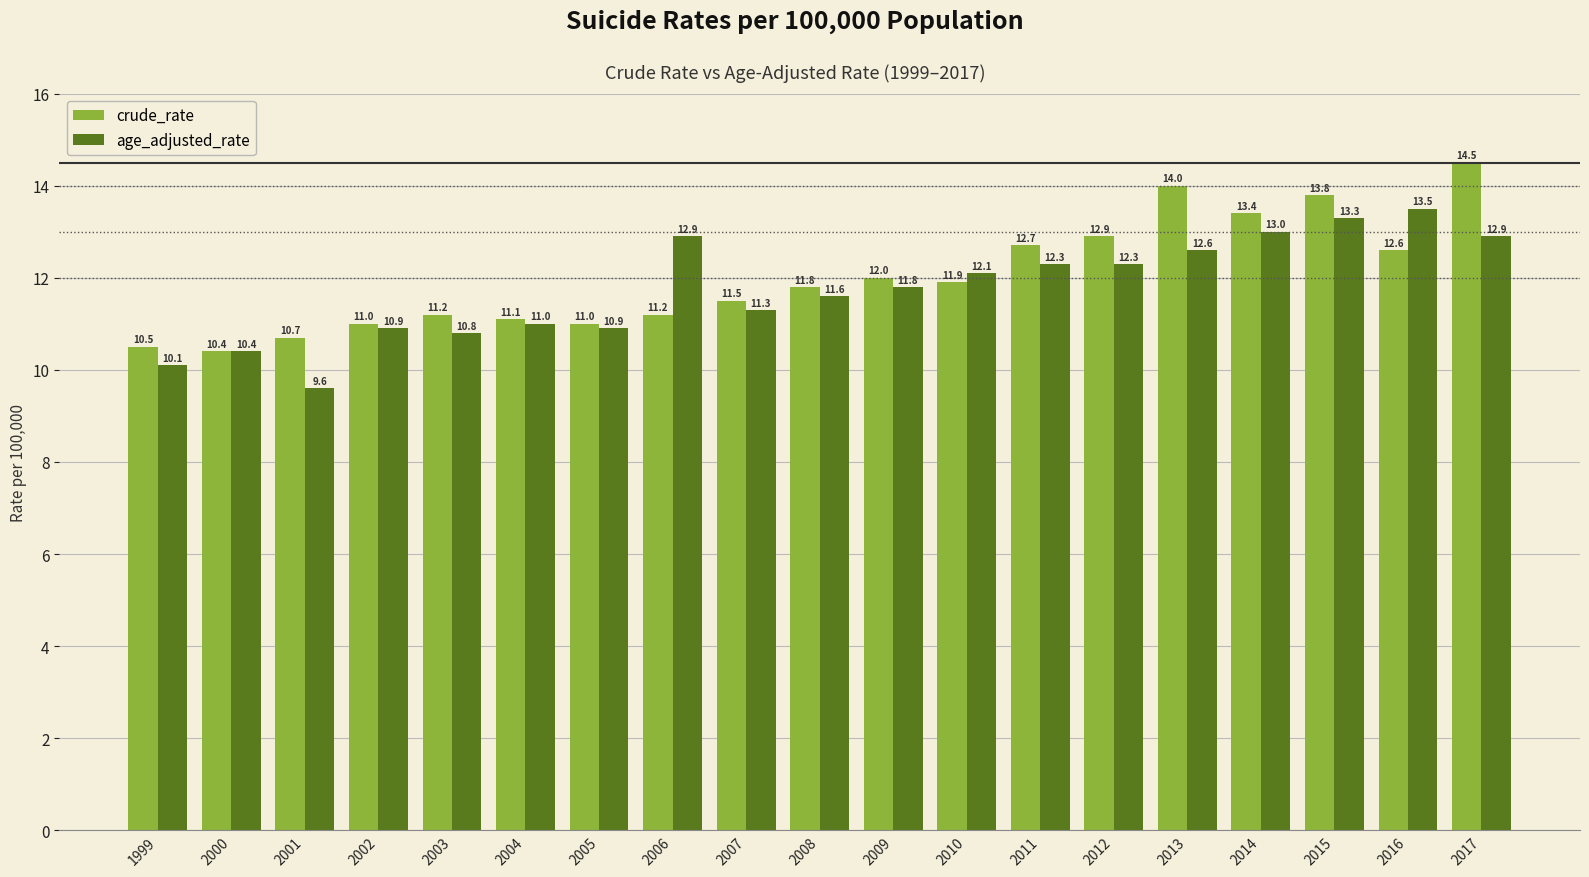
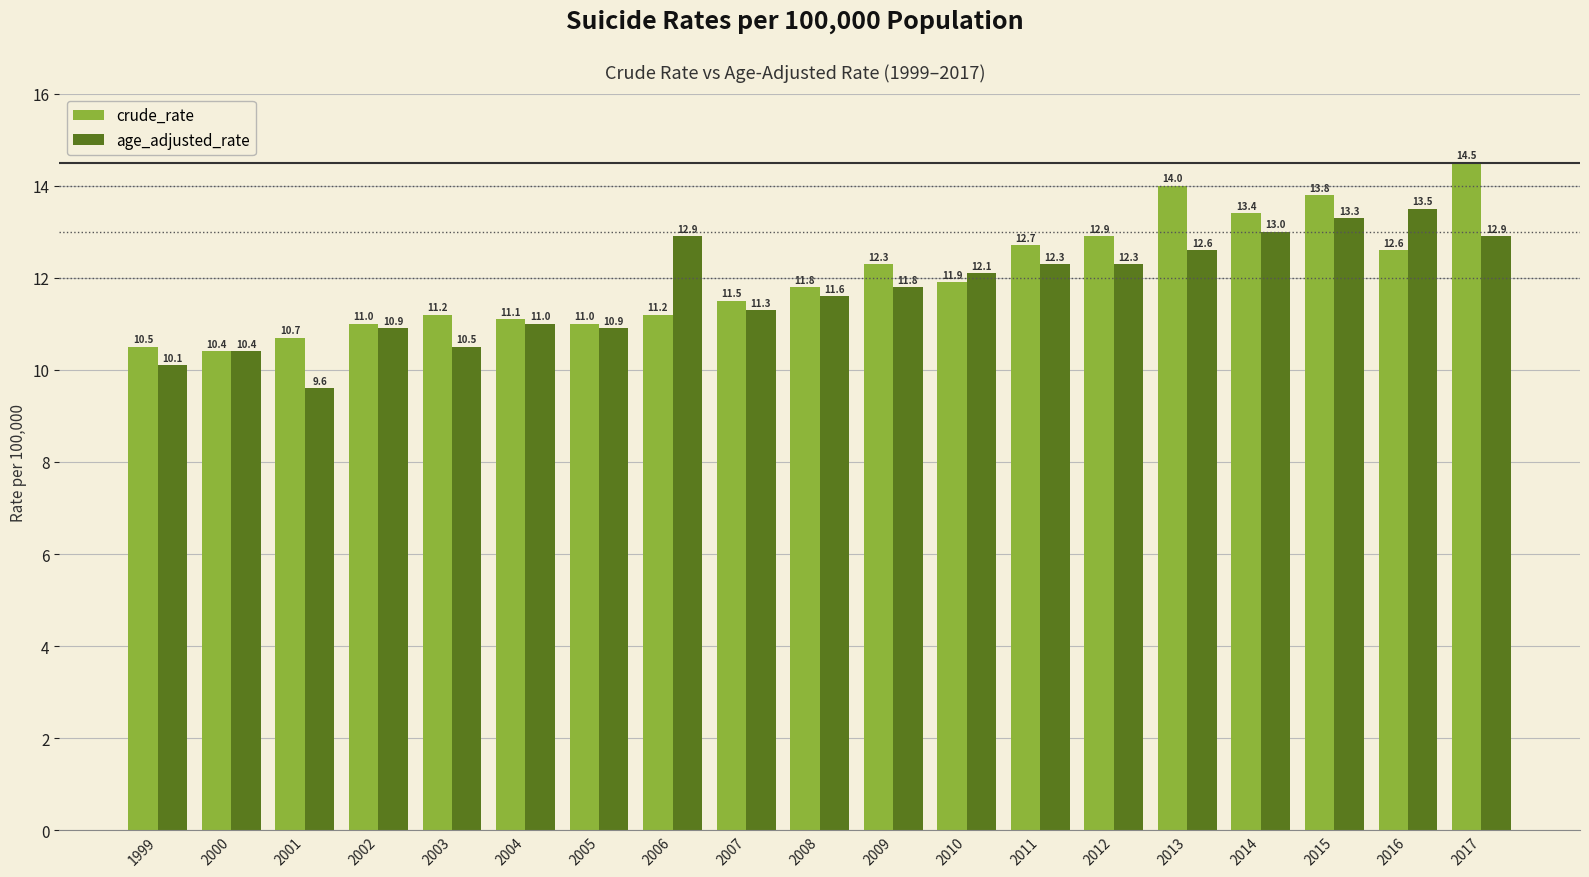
  {
    "crude_rate": {
      "1999": 10.5,
      "2000": 10.4,
      "2001": 10.7,
      "2002": 11.0,
      "2003": 11.2,
      "2004": 11.1,
      "2005": 11.0,
      "2006": 11.2,
      "2007": 11.5,
      "2008": 11.8,
-     "2009": 12.0,
+     "2009": 12.3,
      "2010": 11.9,
      "2011": 12.7,
      "2012": 12.9,
      "2013": 14.0,
      "2014": 13.4,
      "2015": 13.8,
      "2016": 12.6,
      "2017": 14.5
    },
    "age_adjusted_rate": {
      "1999": 10.1,
      "2000": 10.4,
      "2001": 9.6,
      "2002": 10.9,
-     "2003": 10.8,
+     "2003": 10.5,
      "2004": 11.0,
      "2005": 10.9,
      "2006": 12.9,
      "2007": 11.3,
      "2008": 11.6,
      "2009": 11.8,
      "2010": 12.1,
      "2011": 12.3,
      "2012": 12.3,
      "2013": 12.6,
      "2014": 13.0,
      "2015": 13.3,
      "2016": 13.5,
      "2017": 12.9
    }
  }
